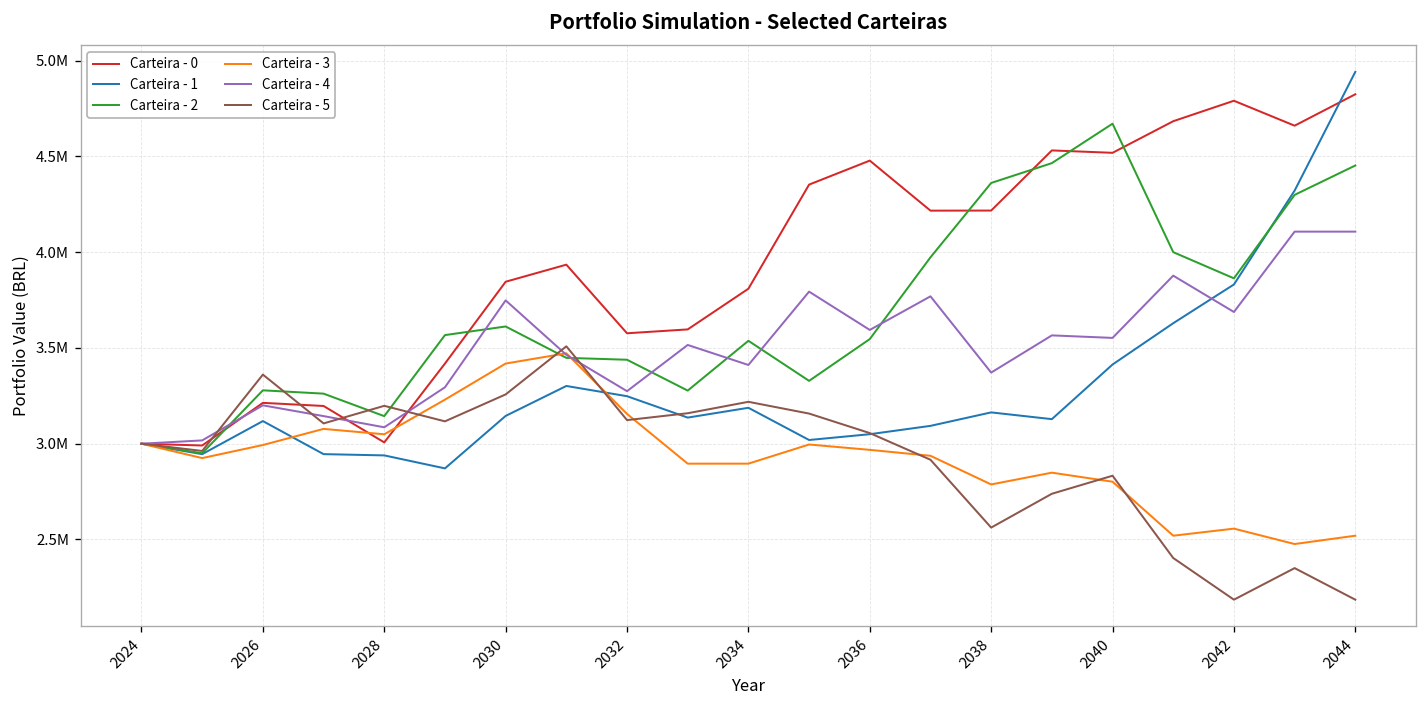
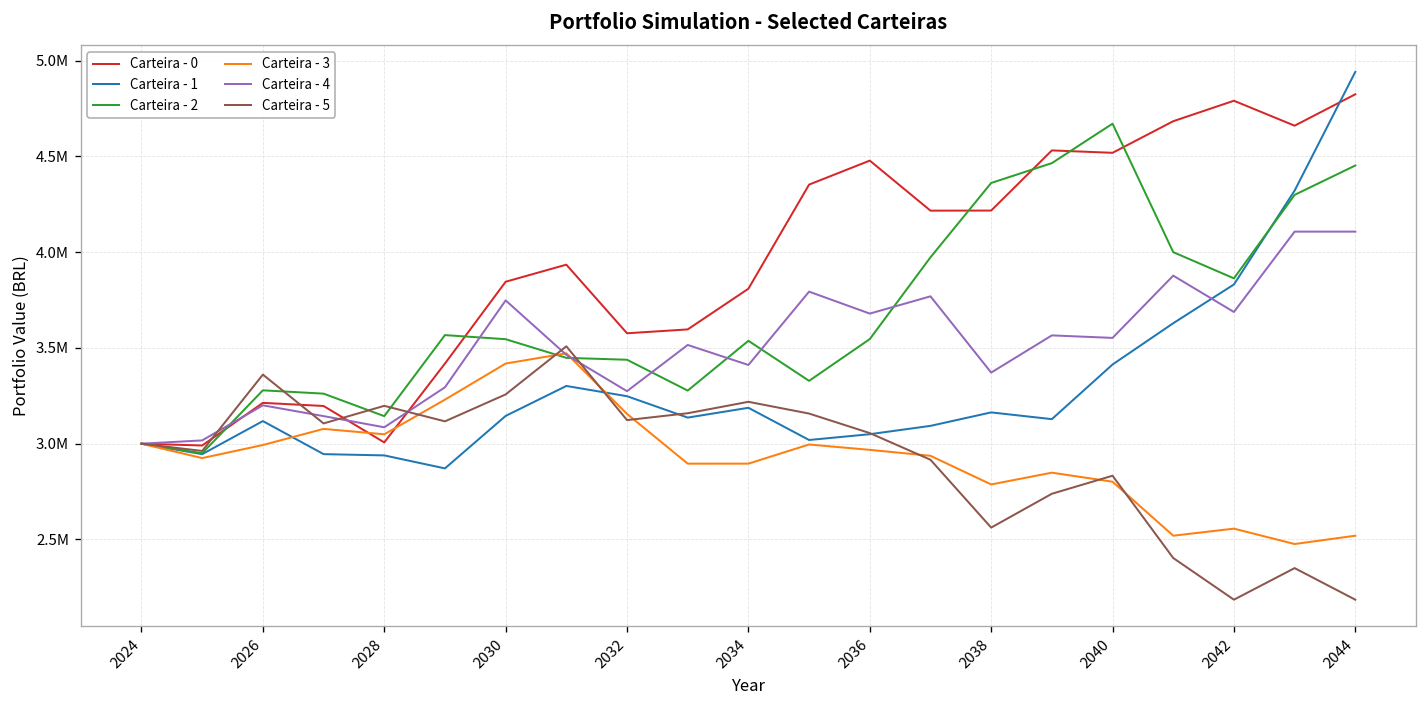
  {
    "Carteira - 0": {
      "2028": 3010000,
      "2030": 3850000,
      "2032": 3580000,
      "2034": 3810000,
      "2036": 4480000,
      "2038": 4220000,
      "2040": 4520000,
      "2042": 4790000,
      "2044": 4820000
    },
    "Carteira - 1": {
      "2026": 3120000,
      "2028": 2940000,
      "2030": 3150000,
      "2032": 3250000,
      "2034": 3190000,
      "2038": 3160000,
      "2040": 3410000,
      "2042": 3830000,
      "2044": 4940000
    },
    "Carteira - 2": {
      "2026": 3280000,
      "2028": 3140000,
-     "2030": 3610000,
+     "2030": 3550000,
      "2032": 3440000,
      "2034": 3540000,
      "2036": 3550000,
      "2038": 4360000,
      "2040": 4670000,
      "2042": 3860000,
      "2044": 4450000
    },
    "Carteira - 3": {
      "2026": 2990000,
      "2028": 3050000,
      "2030": 3420000,
      "2032": 3160000,
      "2034": 2900000,
      "2036": 2970000,
      "2038": 2790000,
      "2040": 2800000,
      "2042": 2560000,
      "2044": 2520000
    },
    "Carteira - 4": {
      "2028": 3090000,
      "2030": 3750000,
      "2032": 3270000,
      "2034": 3410000,
-     "2036": 3590000,
+     "2036": 3680000,
      "2038": 3370000,
      "2040": 3550000,
      "2042": 3690000,
      "2044": 4110000
    },
    "Carteira - 5": {
      "2026": 3360000,
      "2028": 3200000,
      "2030": 3260000,
      "2032": 3120000,
      "2034": 3220000,
      "2038": 2560000,
      "2040": 2830000,
      "2042": 2190000,
      "2044": 2190000
    }
  }
